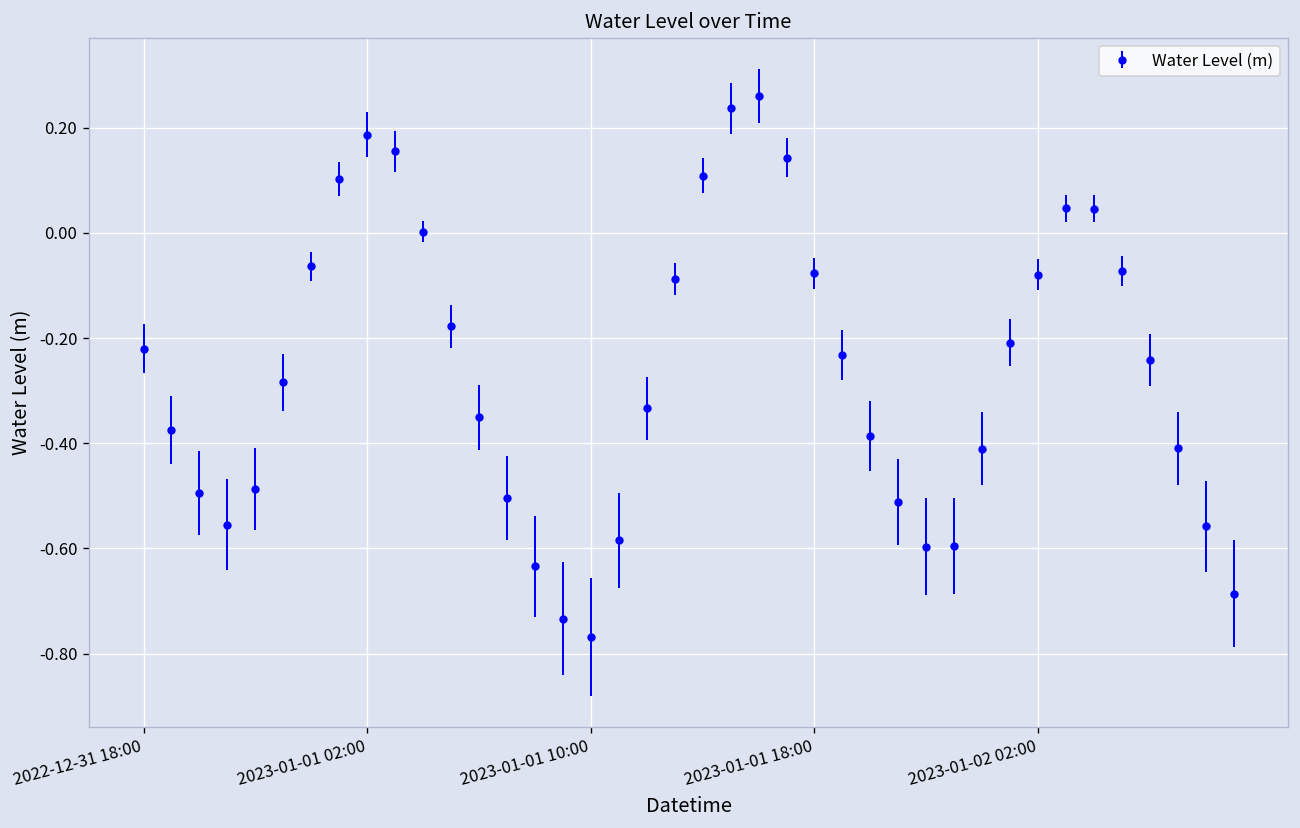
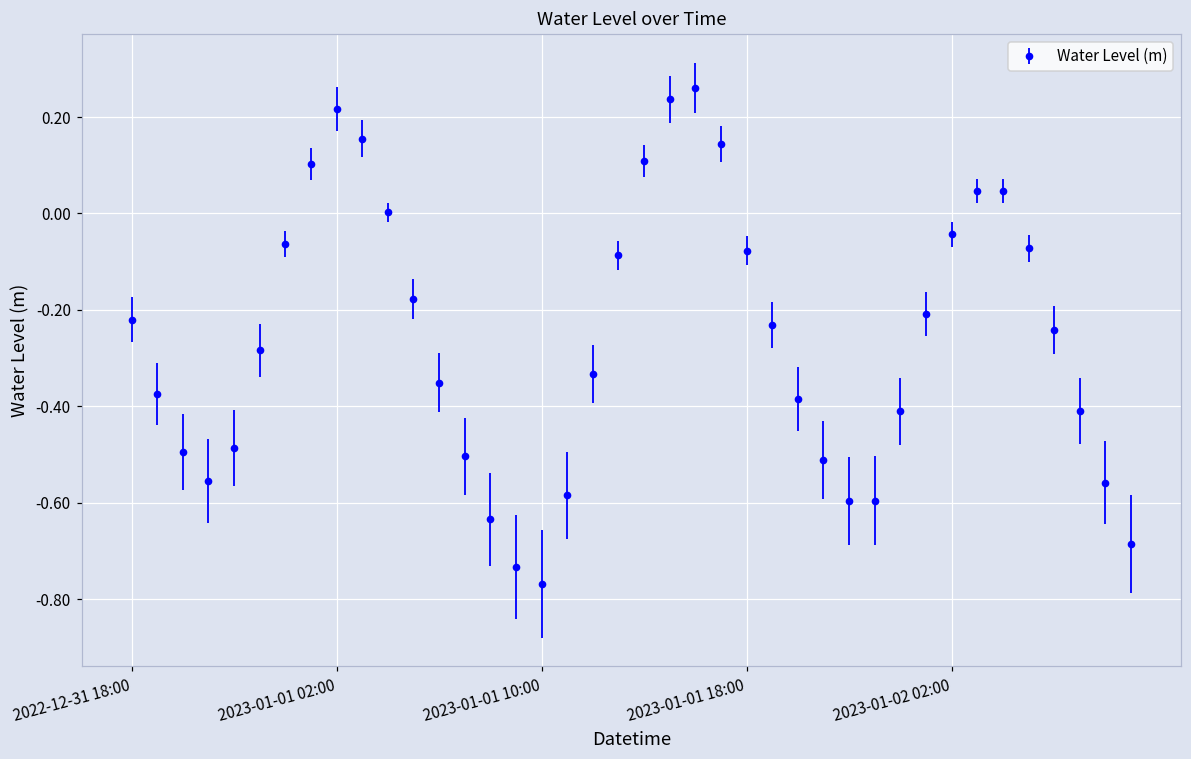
  {
    "2022-12-31 18:00": -0.22,
-   "2023-01-01 02:00": 0.19,
+   "2023-01-01 02:00": 0.22,
    "2023-01-01 10:00": -0.77,
    "2023-01-01 18:00": -0.08,
-   "2023-01-02 02:00": -0.08
+   "2023-01-02 02:00": -0.04
  }
